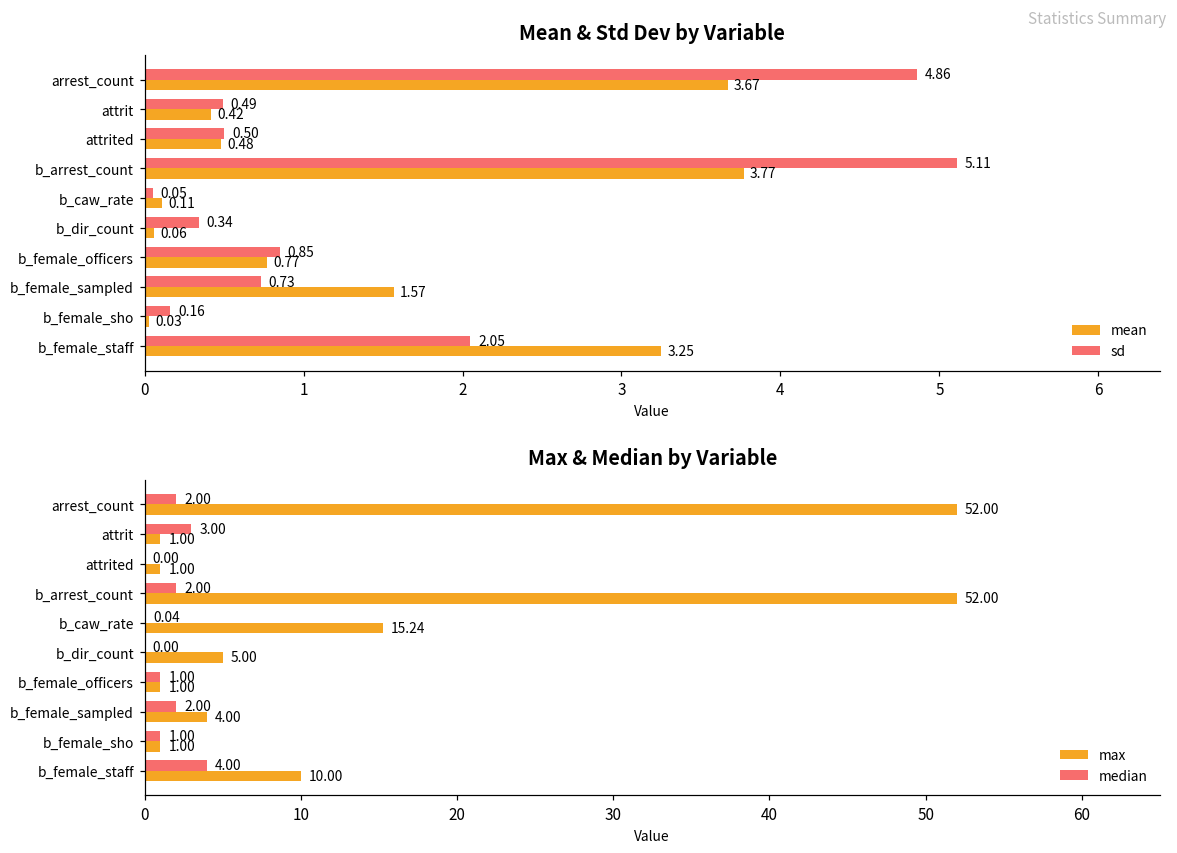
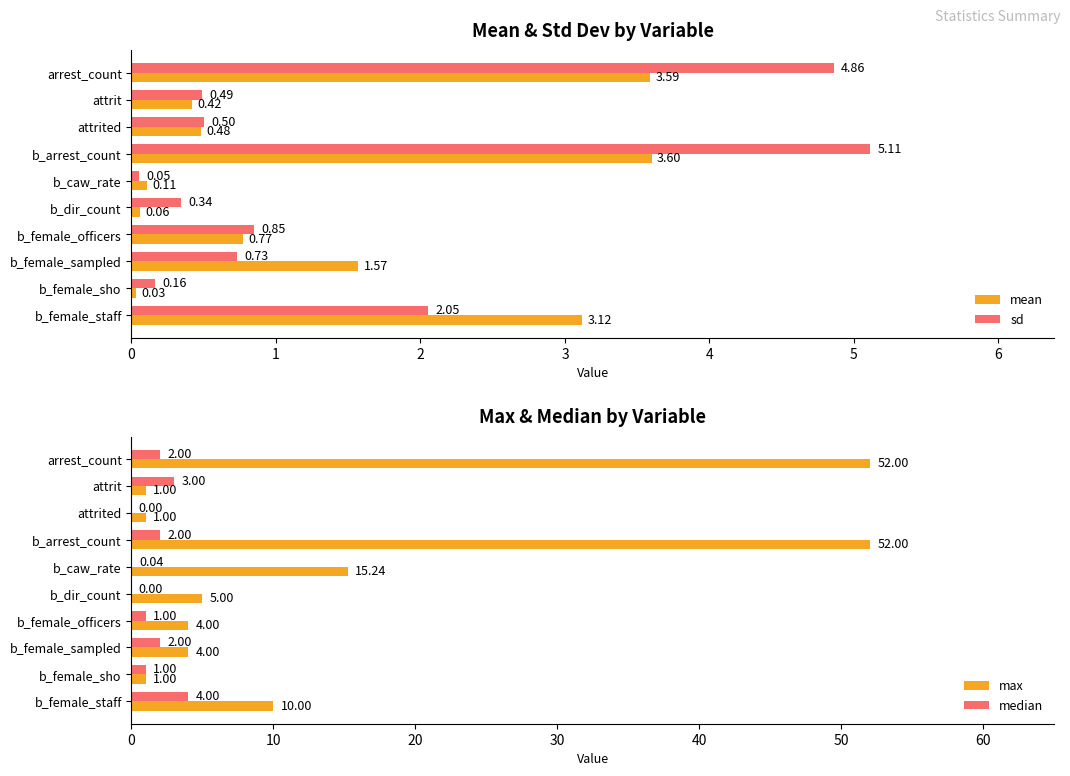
  {
    "Mean & Std Dev by Variable": {
      "mean": {
-       "arrest_count": 3.67,
+       "arrest_count": 3.59,
        "attrit": 0.42,
-       "b_arrest_count": 3.77,
+       "b_arrest_count": 3.60,
        "b_dir_count": 0.06,
        "b_female_officers": 0.77,
        "b_female_sampled": 1.57,
        "b_female_sho": 0.03,
-       "b_female_staff": 3.25
+       "b_female_staff": 3.12
      },
      "sd": {
        "arrest_count": 4.86,
        "attrit": 0.49,
        "b_arrest_count": 5.11,
        "b_dir_count": 0.34,
        "b_female_officers": 0.85,
        "b_female_sampled": 0.73,
        "b_female_sho": 0.16,
        "b_female_staff": 2.05
      }
    },
    "Max & Median by Variable": {
      "max": {
        "arrest_count": 52.00,
        "attrit": 1.00,
        "attrited": 1.00,
        "b_arrest_count": 52.00,
        "b_caw_rate": 15.24,
        "b_dir_count": 5.00,
-       "b_female_officers": 1.00,
+       "b_female_officers": 4.00,
        "b_female_sampled": 4.00,
        "b_female_staff": 10.00
      },
      "median": {
        "arrest_count": 2.00,
        "attrit": 3.00,
        "attrited": 0.00,
        "b_arrest_count": 2.00,
        "b_caw_rate": 0.04,
        "b_dir_count": 0.00,
        "b_female_sampled": 2.00,
        "b_female_staff": 4.00
      }
    }
  }
